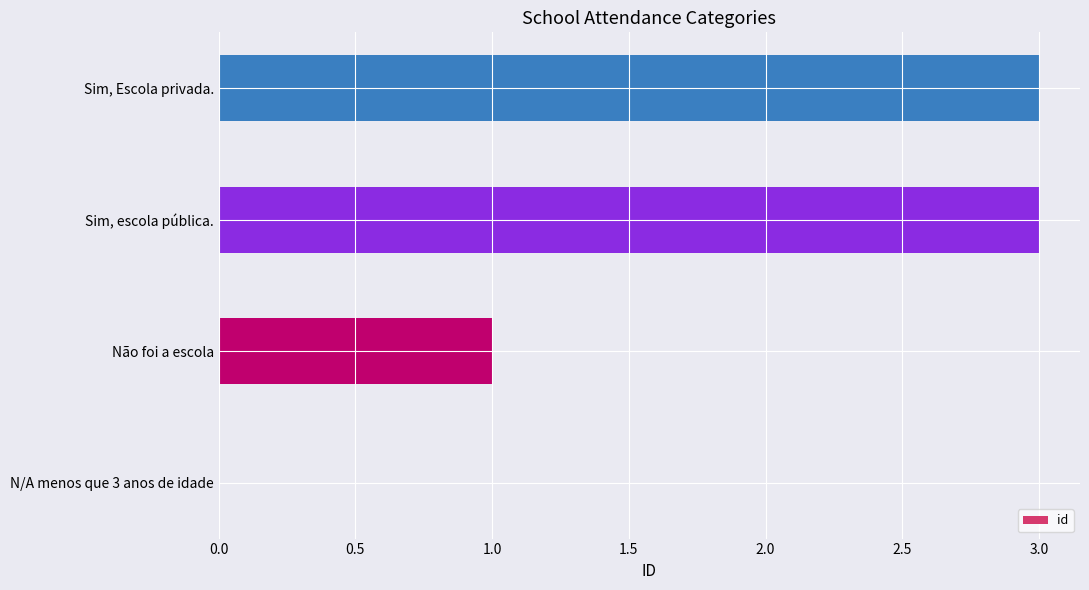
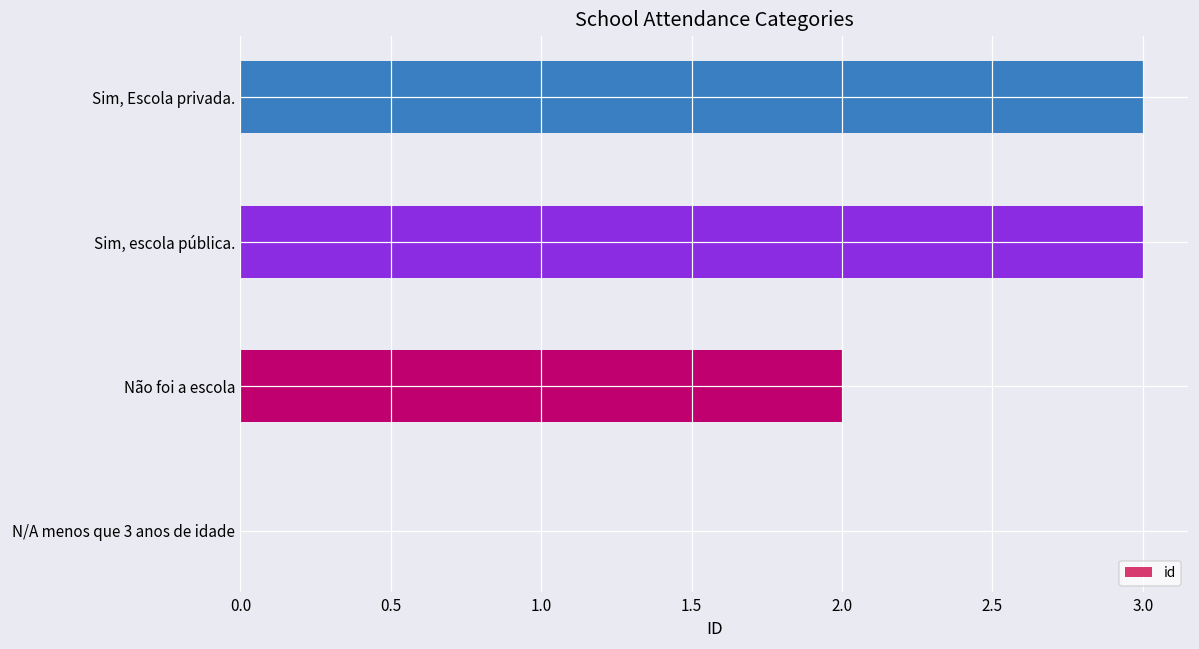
  {
    "Sim, Escola privada.": 3,
    "Sim, escola pública.": 3,
-   "Não foi a escola": 1,
+   "Não foi a escola": 2,
    "N/A menos que 3 anos de idade": 0
  }
